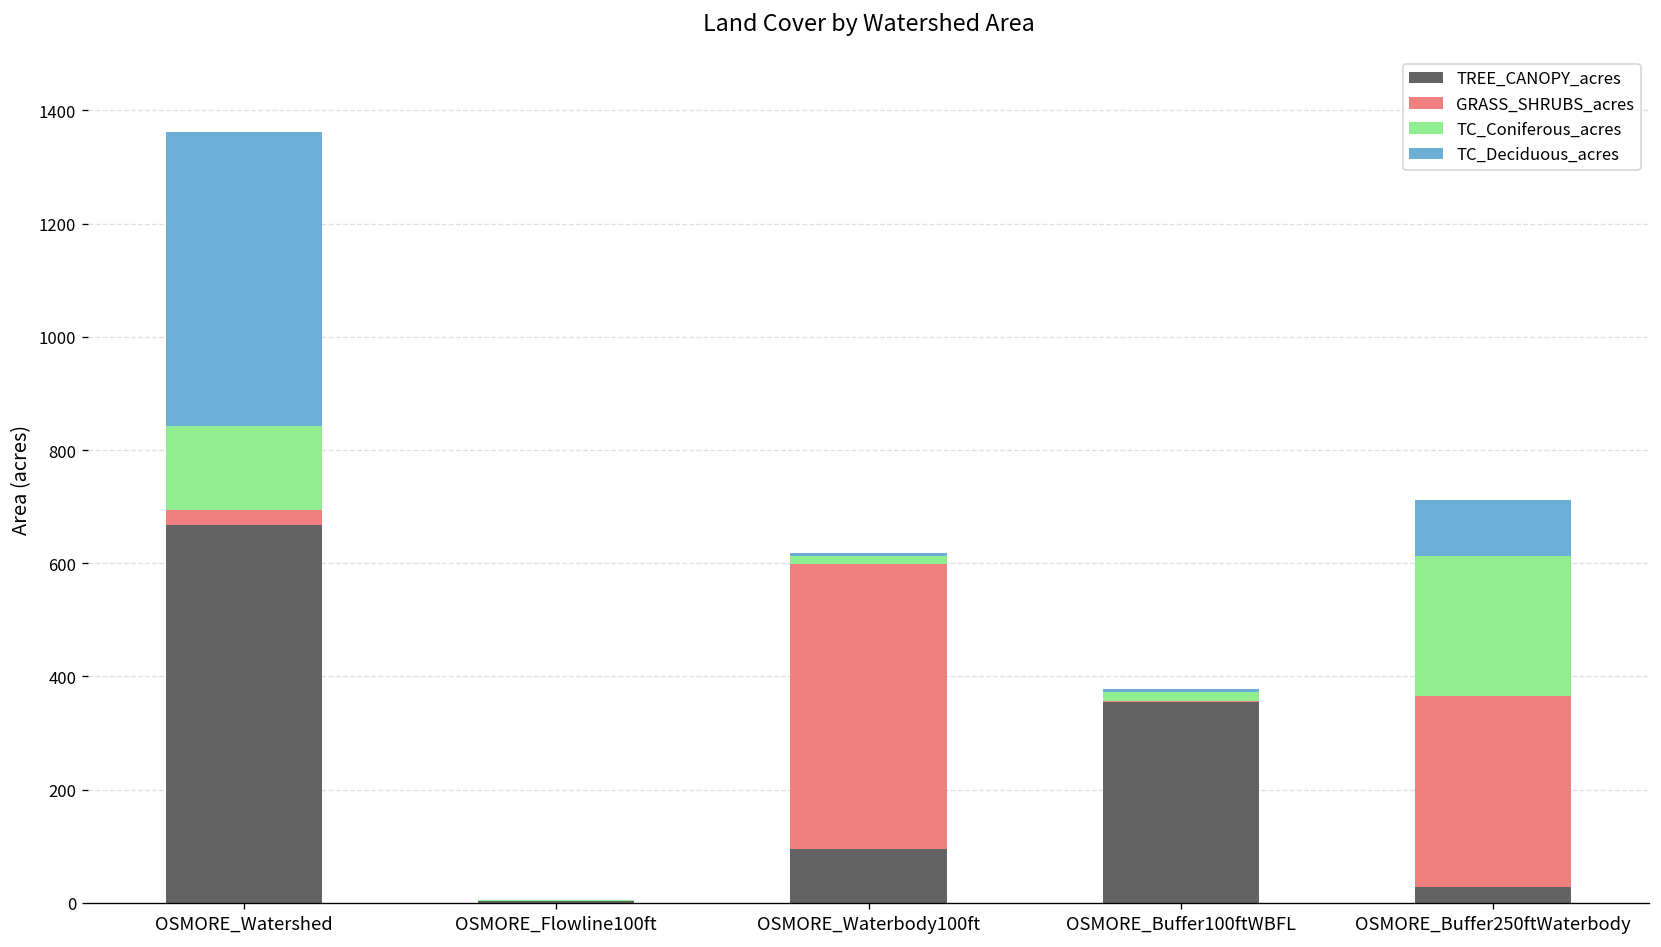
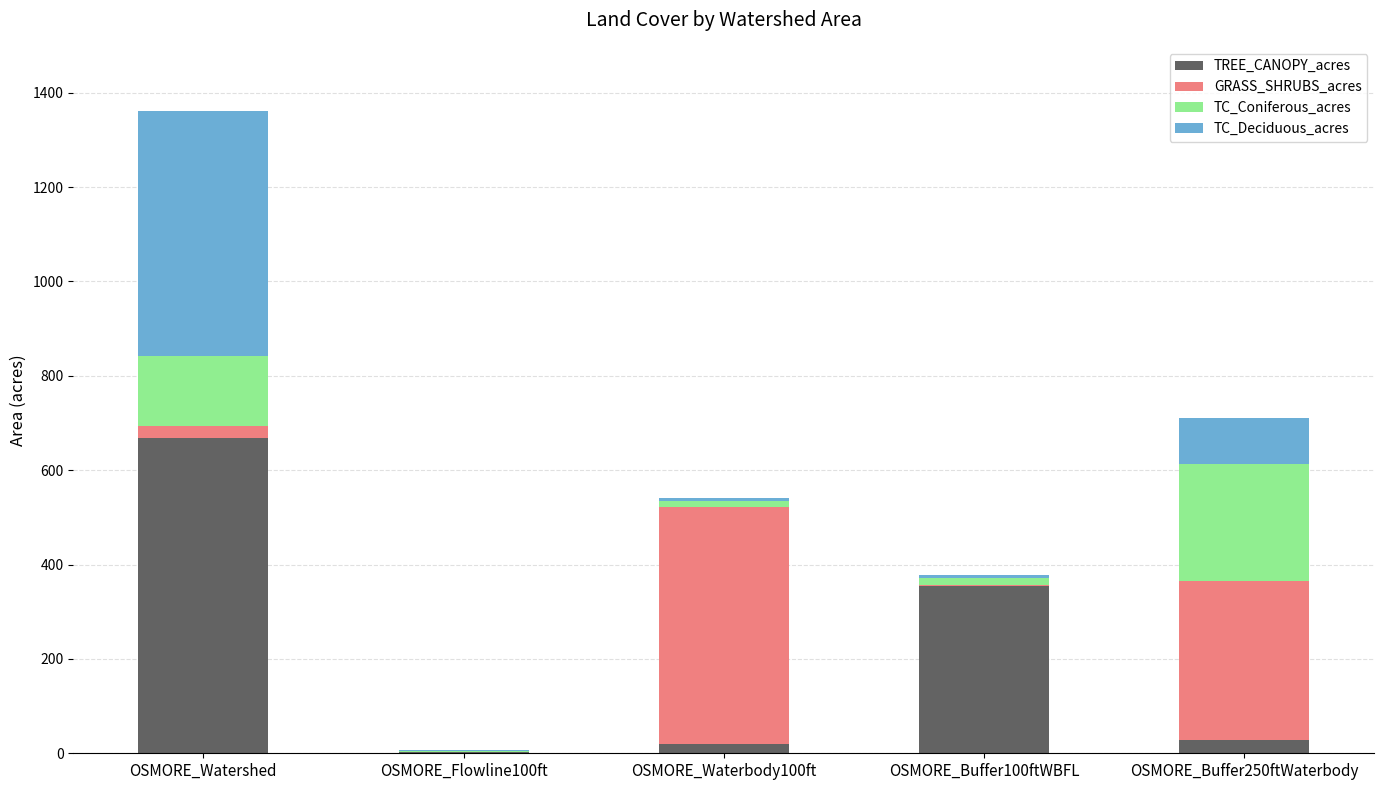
  {
    "TREE_CANOPY_acres": {
      "OSMORE_Watershed": 670,
-     "OSMORE_Waterbody100ft": 100,
+     "OSMORE_Waterbody100ft": 20,
      "OSMORE_Buffer100ftWBFL": 360,
      "OSMORE_Buffer250ftWaterbody": 30
    },
    "GRASS_SHRUBS_acres": {
      "OSMORE_Watershed": 30,
      "OSMORE_Waterbody100ft": 500,
      "OSMORE_Buffer250ftWaterbody": 340
    },
    "TC_Coniferous_acres": {
      "OSMORE_Watershed": 150,
      "OSMORE_Waterbody100ft": 10,
      "OSMORE_Buffer100ftWBFL": 20,
      "OSMORE_Buffer250ftWaterbody": 250
    },
    "TC_Deciduous_acres": {
      "OSMORE_Watershed": 520,
      "OSMORE_Waterbody100ft": 10,
      "OSMORE_Buffer100ftWBFL": 10,
      "OSMORE_Buffer250ftWaterbody": 100
    }
  }
